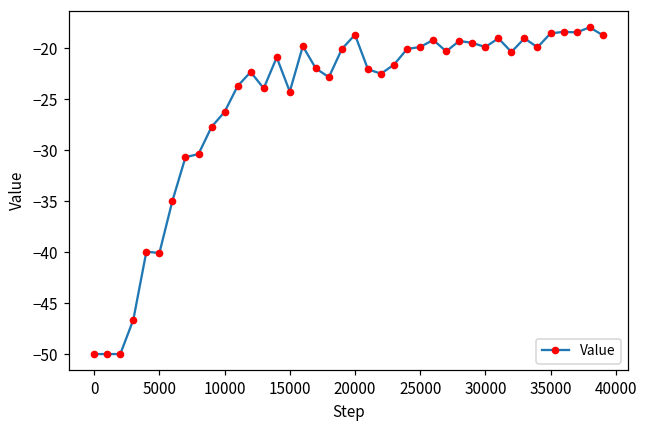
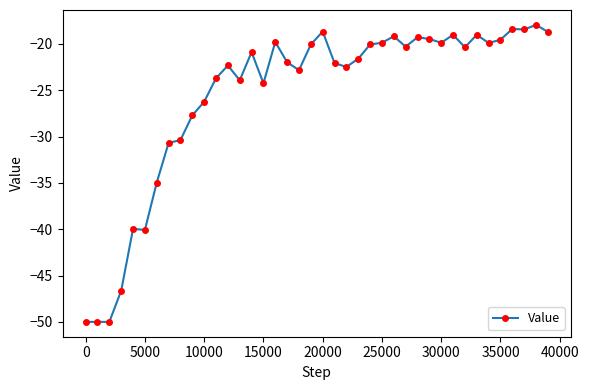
  {
    "0": -50,
    "5000": -40,
    "10000": -26,
    "15000": -24,
    "20000": -19,
    "25000": -20,
    "30000": -20,
-   "35000": -19
+   "35000": -20
  }
